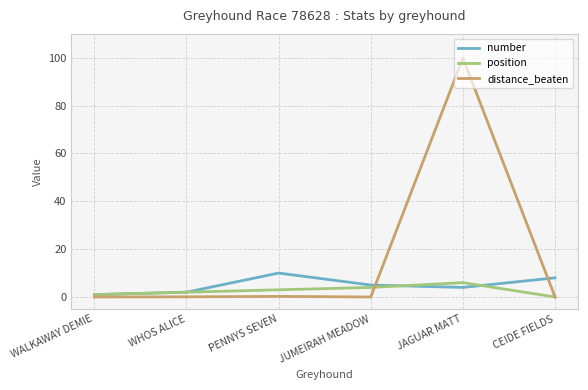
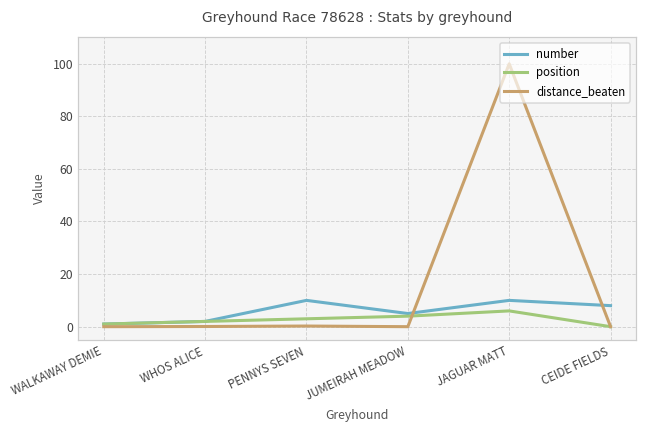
  {
    "number": {
      "PENNYS SEVEN": 10,
-     "JAGUAR MATT": 4,
+     "JAGUAR MATT": 10,
      "CEIDE FIELDS": 8
    }
  }
